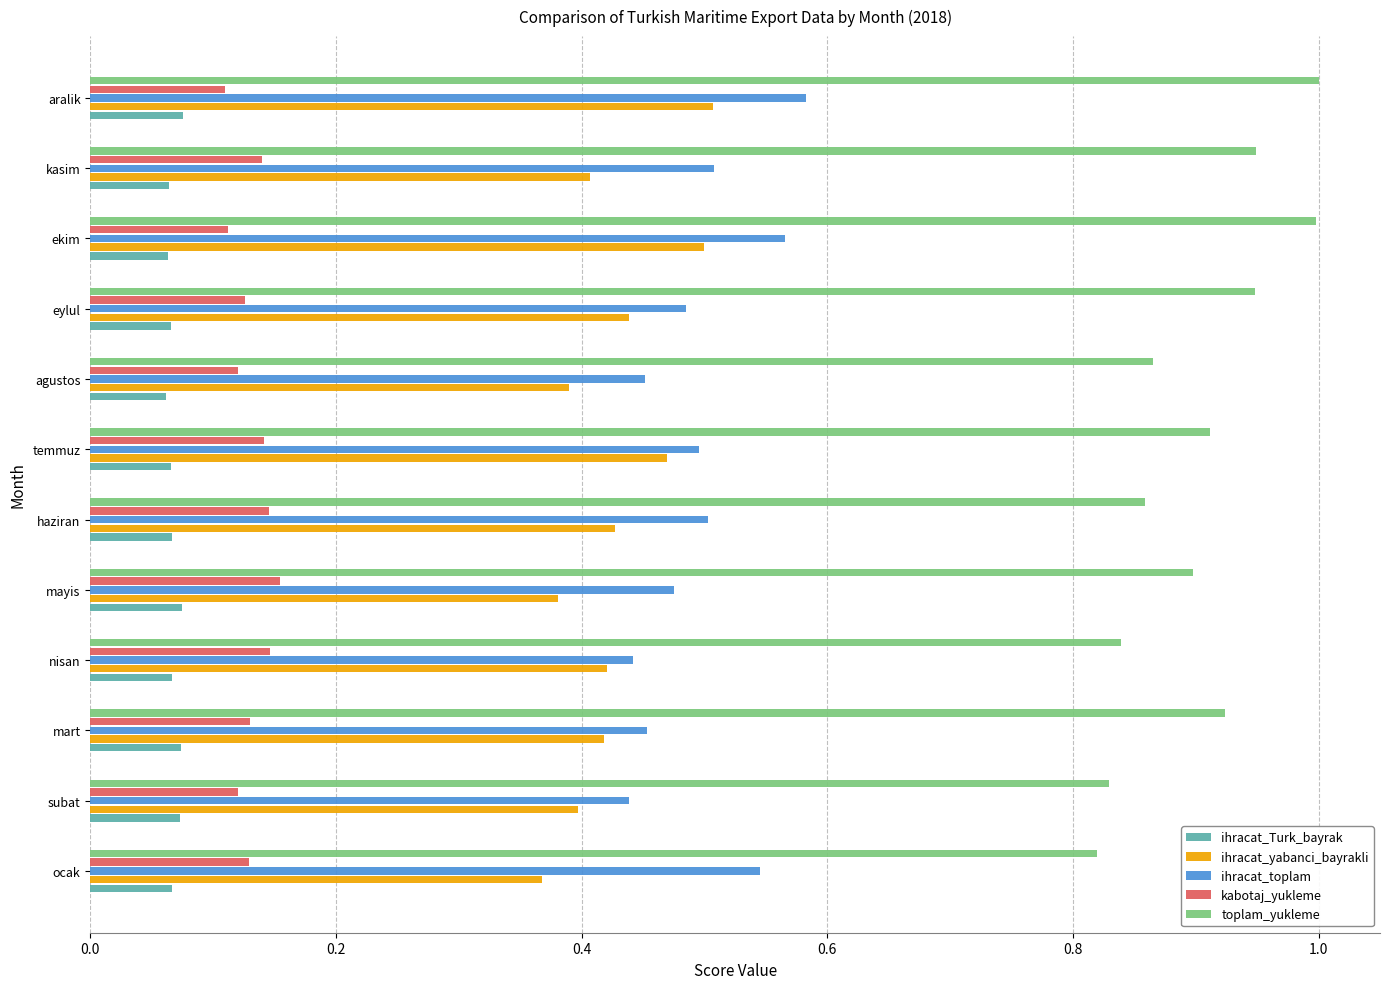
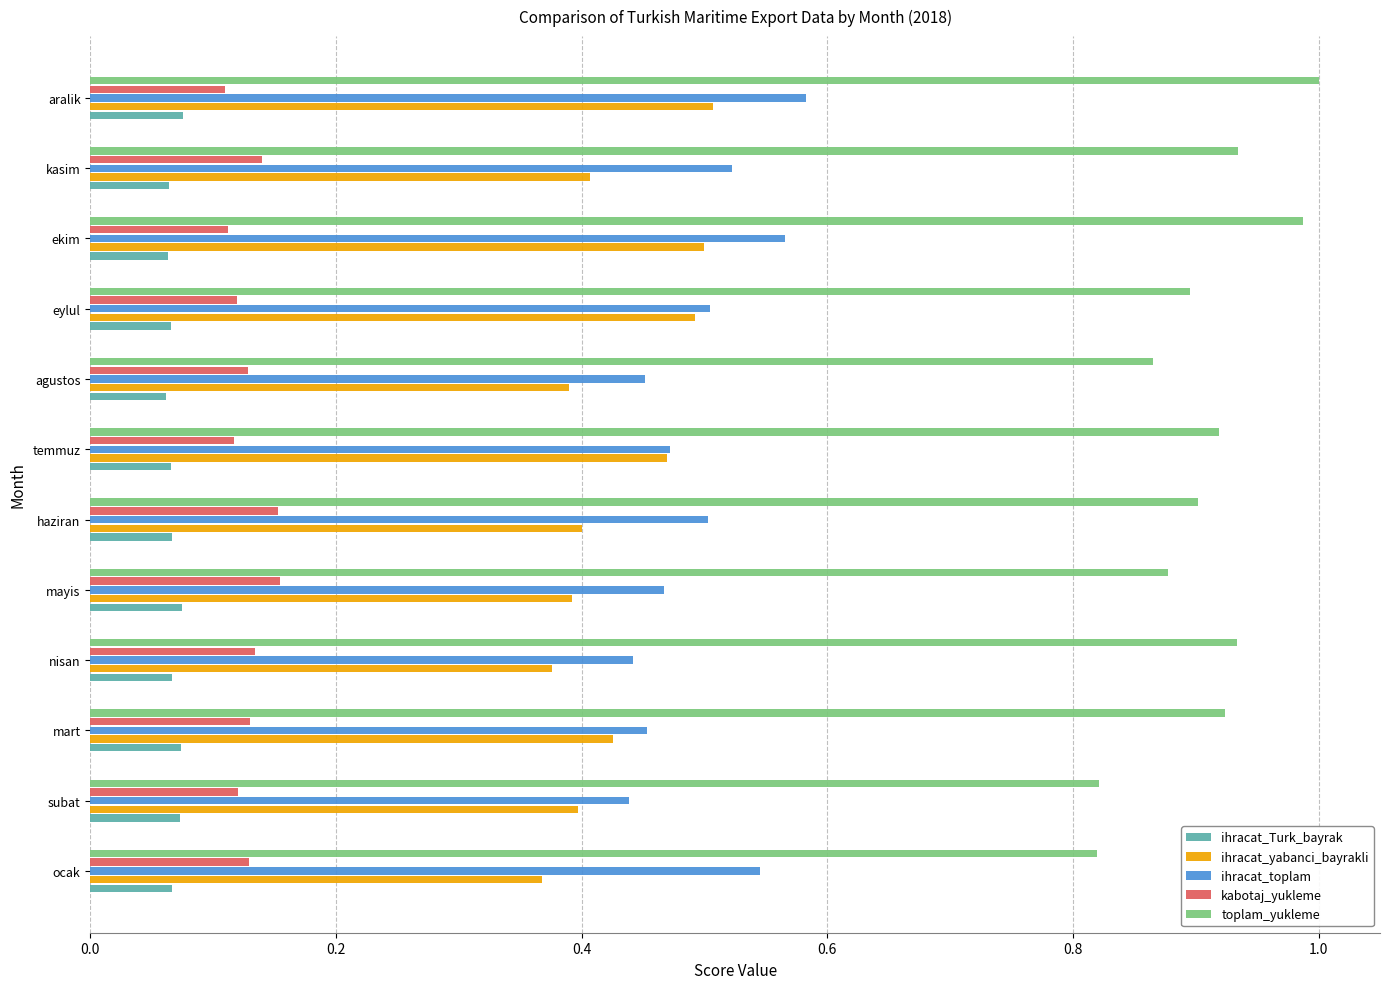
  {
    "ihracat_Turk_bayrak": {
      "aralik": 0.075,
      "kasim": 0.064,
      "ekim": 0.063,
      "eylul": 0.066,
      "agustos": 0.062,
      "temmuz": 0.066,
      "haziran": 0.066,
      "mayis": 0.075,
      "nisan": 0.066,
      "mart": 0.074,
      "subat": 0.073,
      "ocak": 0.066
    },
    "ihracat_yabanci_bayrakli": {
      "aralik": 0.507,
      "kasim": 0.407,
      "ekim": 0.500,
-     "eylul": 0.439,
+     "eylul": 0.492,
      "agustos": 0.390,
      "temmuz": 0.469,
-     "haziran": 0.427,
-     "mayis": 0.381,
-     "nisan": 0.420,
-     "mart": 0.419,
+     "haziran": 0.400,
+     "mayis": 0.392,
+     "nisan": 0.376,
+     "mart": 0.426,
      "subat": 0.397,
      "ocak": 0.367
    },
    "ihracat_toplam": {
      "aralik": 0.582,
-     "kasim": 0.508,
+     "kasim": 0.522,
      "ekim": 0.565,
-     "eylul": 0.485,
+     "eylul": 0.505,
      "agustos": 0.452,
-     "temmuz": 0.496,
+     "temmuz": 0.472,
      "haziran": 0.503,
-     "mayis": 0.475,
+     "mayis": 0.467,
      "nisan": 0.442,
      "mart": 0.454,
      "subat": 0.438,
      "ocak": 0.545
    },
    "kabotaj_yukleme": {
      "aralik": 0.109,
      "kasim": 0.140,
      "ekim": 0.112,
-     "eylul": 0.126,
-     "agustos": 0.120,
-     "temmuz": 0.142,
-     "haziran": 0.146,
+     "eylul": 0.120,
+     "agustos": 0.128,
+     "temmuz": 0.117,
+     "haziran": 0.153,
      "mayis": 0.154,
-     "nisan": 0.147,
+     "nisan": 0.134,
      "mart": 0.130,
      "subat": 0.120,
      "ocak": 0.129
    },
    "toplam_yukleme": {
      "aralik": 1.000,
-     "kasim": 0.949,
-     "ekim": 0.998,
-     "eylul": 0.948,
+     "kasim": 0.934,
+     "ekim": 0.988,
+     "eylul": 0.895,
      "agustos": 0.865,
-     "temmuz": 0.911,
-     "haziran": 0.858,
-     "mayis": 0.898,
-     "nisan": 0.839,
+     "temmuz": 0.919,
+     "haziran": 0.902,
+     "mayis": 0.877,
+     "nisan": 0.934,
      "mart": 0.923,
-     "subat": 0.830,
+     "subat": 0.822,
      "ocak": 0.819
    }
  }
